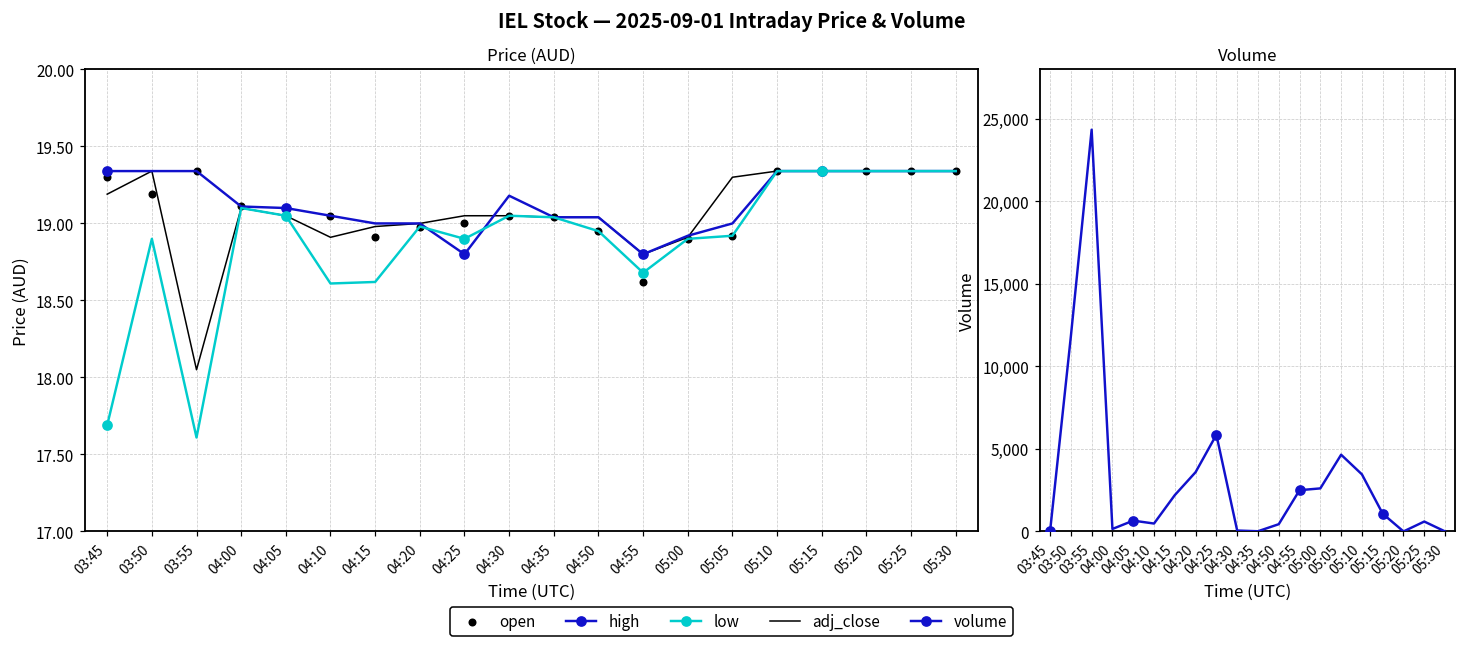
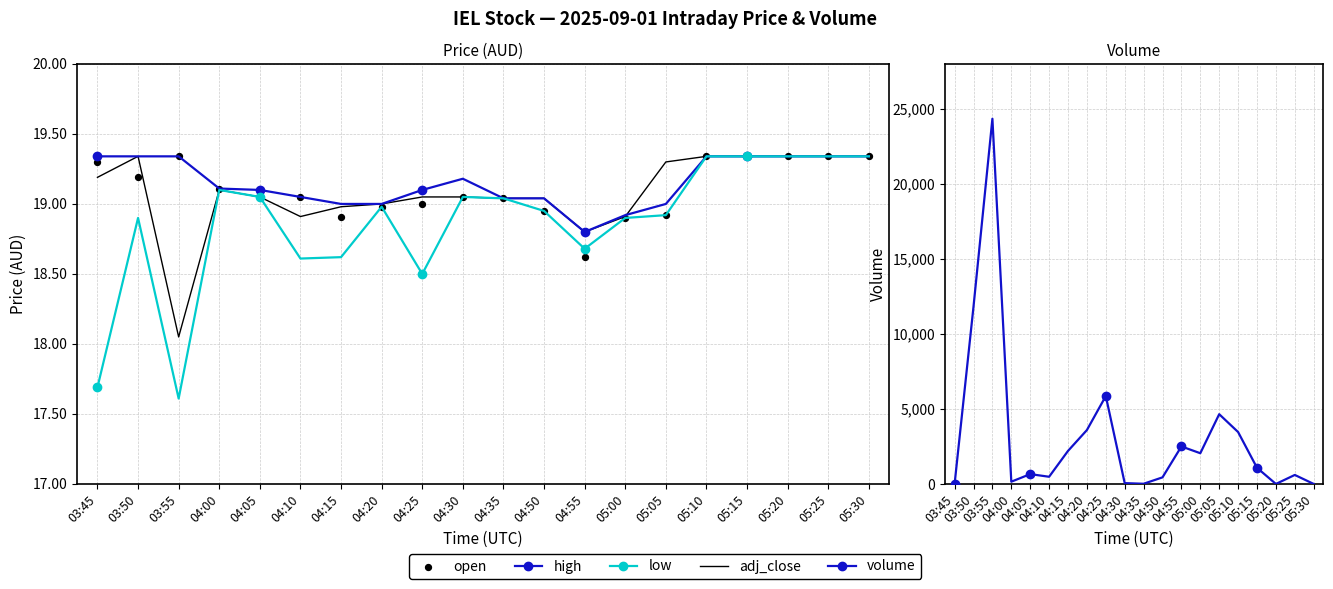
  {
    "Price (AUD)": {
      "high": {
        "03:45": "19.34",
        "04:15": "19.0",
-       "04:25": "18.8",
+       "04:25": "19.1",
        "04:30": "19.18",
        "05:05": "19.0"
      },
      "low": {
        "03:45": "17.7",
        "03:50": "18.9",
        "03:55": "17.6",
        "04:10": "18.6",
        "04:15": "18.62",
-       "04:25": "18.9",
+       "04:25": "18.5",
        "04:55": "18.68"
      }
    },
    "Volume": {
      "03:45": "0",
      "03:50": "11,800",
      "03:55": "24,300",
      "04:00": "200",
      "04:05": "700",
      "04:10": "500",
      "04:15": "2,200",
      "04:20": "3,600",
      "04:25": "5,900",
      "04:30": "100",
      "04:35": "0",
      "04:50": "400",
      "04:55": "2,500",
-     "05:00": "2,600",
+     "05:00": "2,000",
      "05:05": "4,700",
      "05:10": "3,500",
      "05:15": "1,100",
      "05:20": "0",
      "05:25": "600",
      "05:30": "0"
    }
  }
